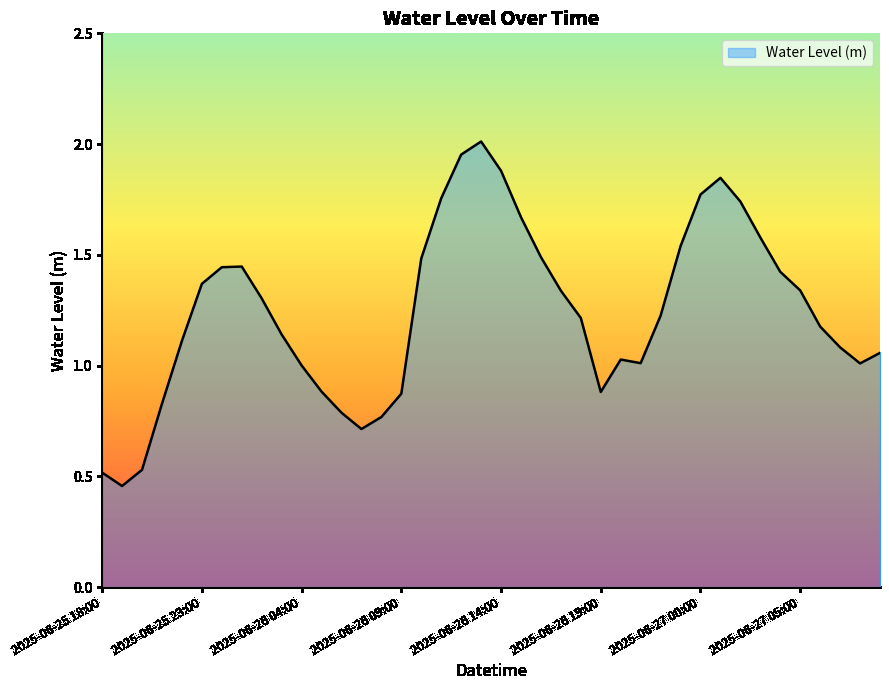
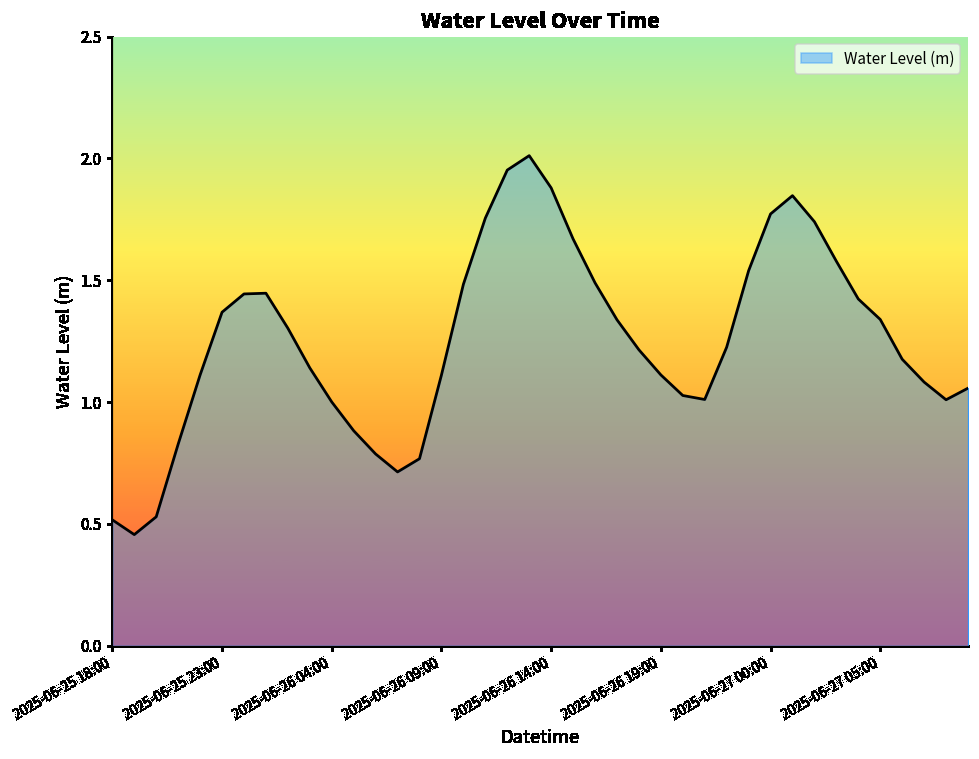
  {
    "2025-06-25 18:00": 0.52,
    "2025-06-25 23:00": 1.37,
    "2025-06-26 04:00": 1.00,
-   "2025-06-26 09:00": 0.87,
+   "2025-06-26 09:00": 1.11,
    "2025-06-26 14:00": 1.88,
-   "2025-06-26 19:00": 0.88,
+   "2025-06-26 19:00": 1.11,
    "2025-06-27 00:00": 1.77,
    "2025-06-27 05:00": 1.34
  }
